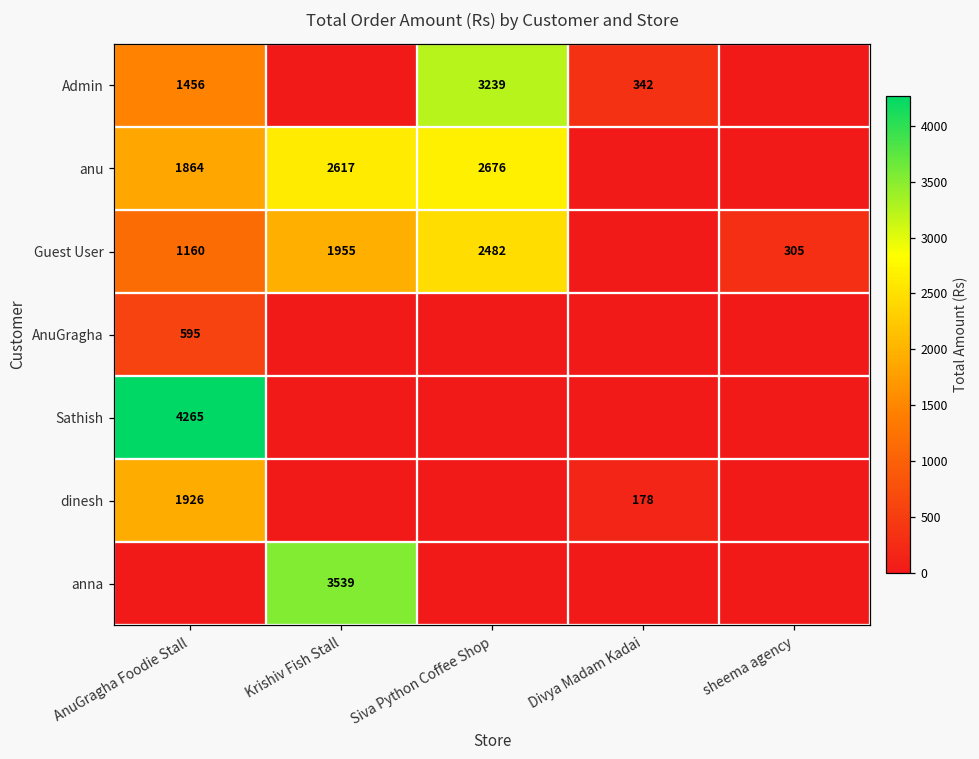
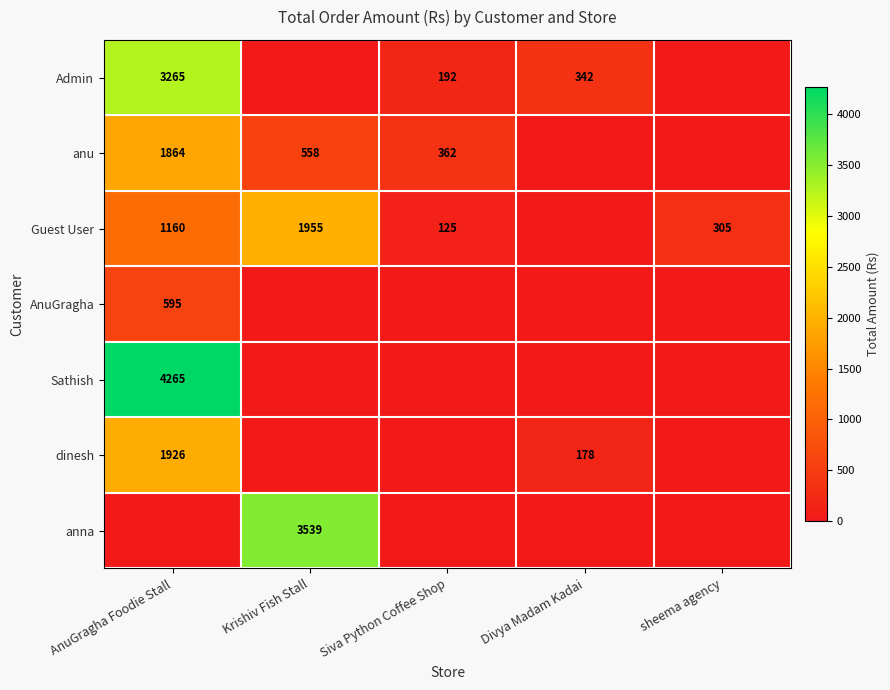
  {
    "Admin": {
-     "AnuGragha Foodie Stall": 1456,
-     "Siva Python Coffee Shop": 3239,
+     "AnuGragha Foodie Stall": 3265,
+     "Siva Python Coffee Shop": 192,
      "Divya Madam Kadai": 342
    },
    "anu": {
      "AnuGragha Foodie Stall": 1864,
-     "Krishiv Fish Stall": 2617,
-     "Siva Python Coffee Shop": 2676
+     "Krishiv Fish Stall": 558,
+     "Siva Python Coffee Shop": 362
    },
    "Guest User": {
      "AnuGragha Foodie Stall": 1160,
      "Krishiv Fish Stall": 1955,
-     "Siva Python Coffee Shop": 2482,
+     "Siva Python Coffee Shop": 125,
      "sheema agency": 305
    },
    "AnuGragha": {
      "AnuGragha Foodie Stall": 595
    },
    "Sathish": {
      "AnuGragha Foodie Stall": 4265
    },
    "dinesh": {
      "AnuGragha Foodie Stall": 1926,
      "Divya Madam Kadai": 178
    },
    "anna": {
      "Krishiv Fish Stall": 3539
    }
  }
